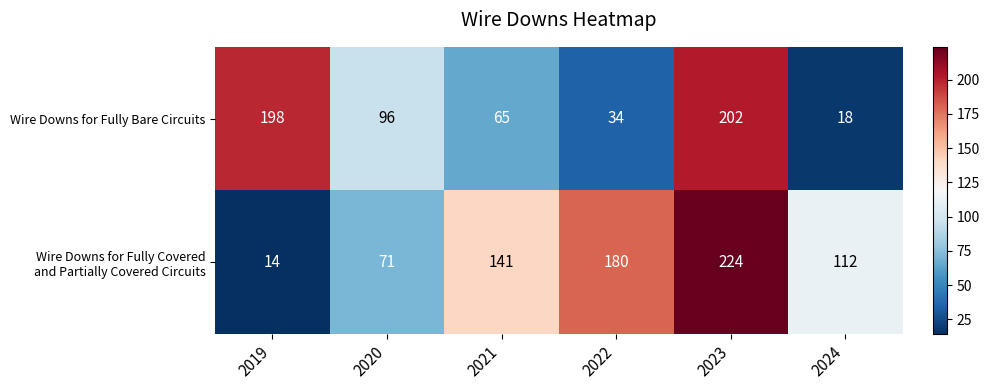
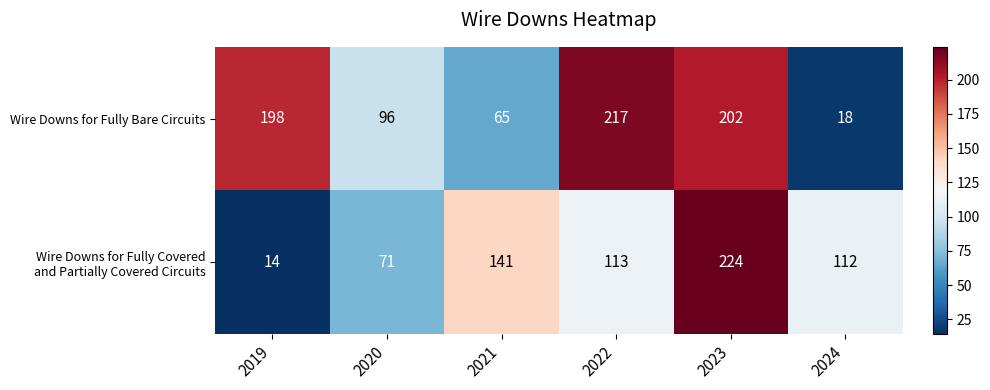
  {
    "Wire Downs for Fully Bare Circuits": {
      "2019": 198,
      "2020": 96,
      "2021": 65,
-     "2022": 34,
+     "2022": 217,
      "2023": 202,
      "2024": 18
    },
    "Wire Downs for Fully Covered and Partially Covered Circuits": {
      "2019": 14,
      "2020": 71,
      "2021": 141,
-     "2022": 180,
+     "2022": 113,
      "2023": 224,
      "2024": 112
    }
  }
